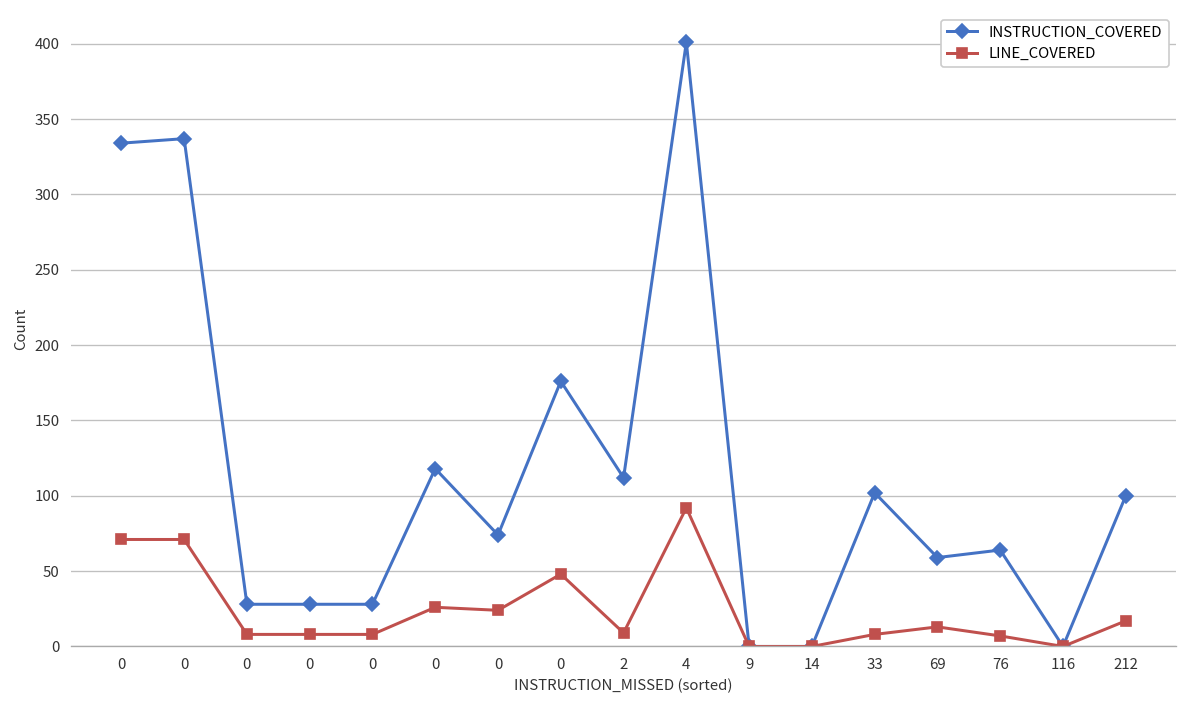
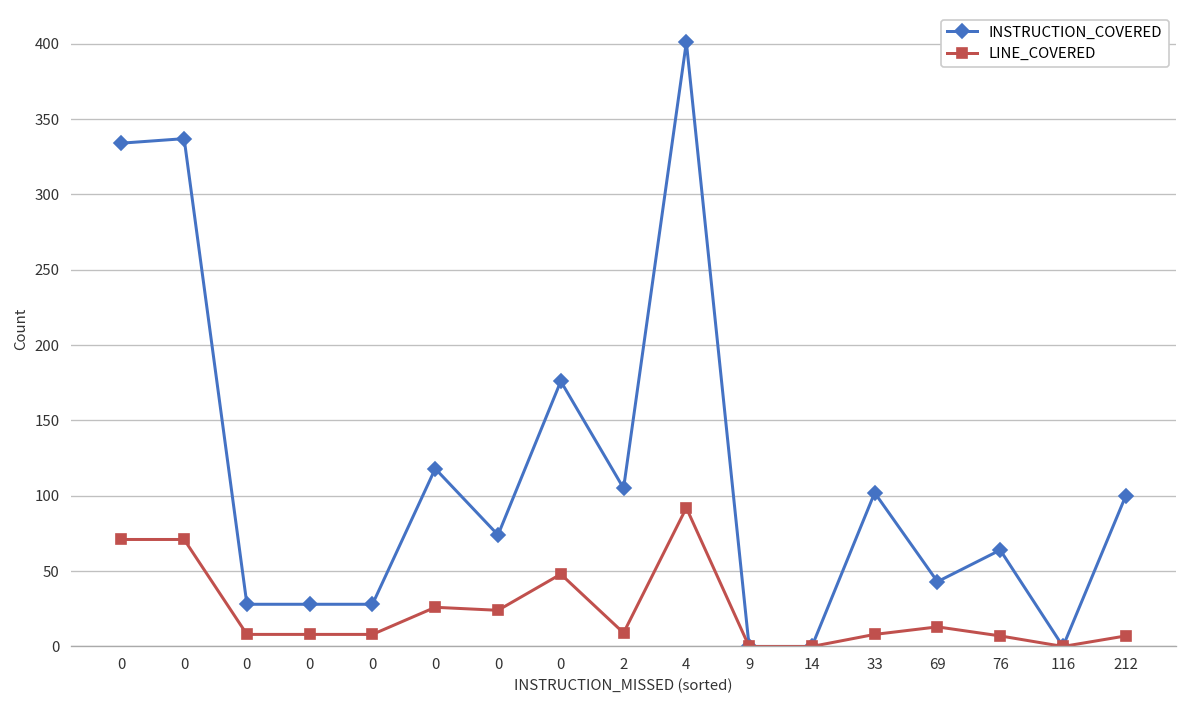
  {
    "INSTRUCTION_COVERED": {
-     "2": 112,
+     "2": 105,
      "4": 401,
      "33": 102,
-     "69": 59,
+     "69": 43,
      "76": 64,
      "212": 100
    },
    "LINE_COVERED": {
      "2": 9,
      "4": 92,
      "33": 8,
      "69": 13,
      "76": 7,
-     "212": 17
+     "212": 7
    }
  }
